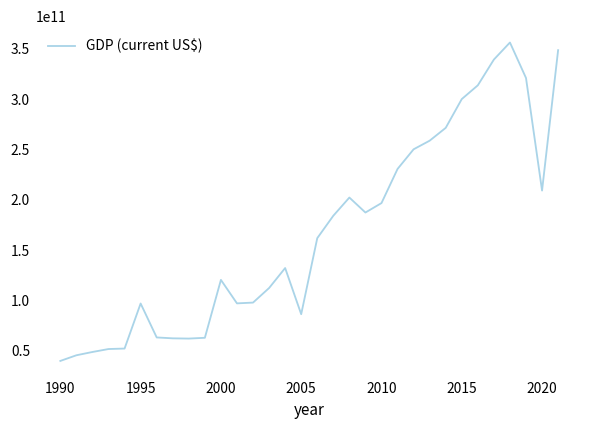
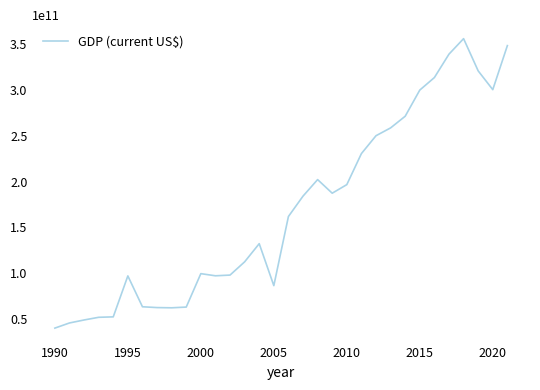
  {
    "1990": 40000000000,
    "1995": 100000000000,
-   "2000": 120000000000,
+   "2000": 100000000000,
    "2005": 90000000000,
    "2010": 200000000000,
    "2015": 300000000000,
-   "2020": 210000000000
+   "2020": 300000000000
  }
